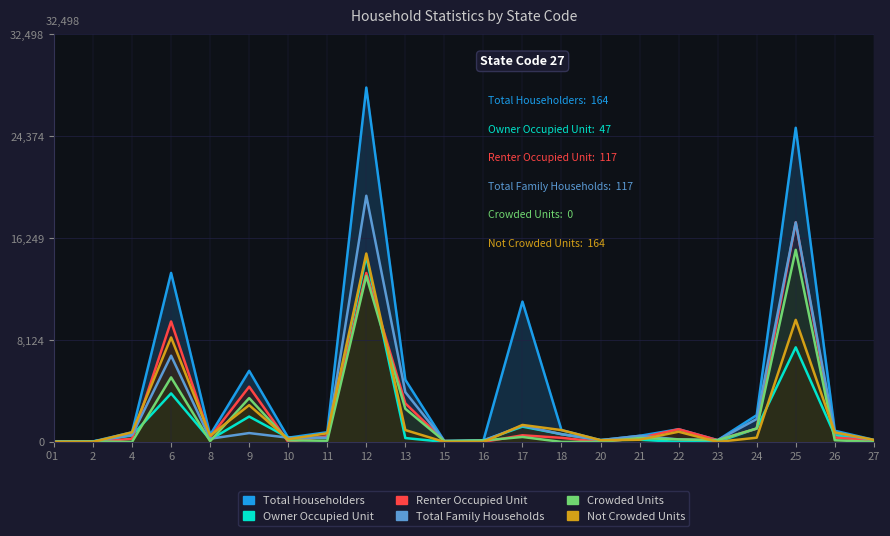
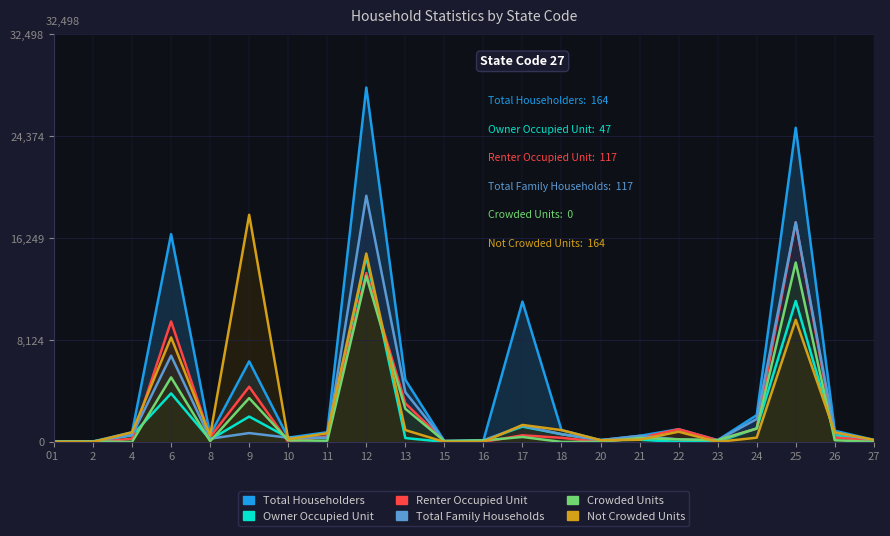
  {
    "Total Householders": {
-     "6": "13,500",
-     "9": "5,700",
+     "6": "16,600",
+     "9": "6,400",
      "12": "28,300",
      "13": "5,000",
      "17": "11,200",
      "24": "2,100",
      "25": "25,100"
    },
    "Owner Occupied Unit": {
      "6": "3,900",
      "9": "2,000",
      "12": "14,800",
      "13": "300",
-     "25": "7,500"
+     "25": "11,200"
    },
    "Renter Occupied Unit": {
      "4": "200",
      "6": "9,600",
      "9": "4,400",
      "12": "13,500",
      "13": "3,100",
      "18": "300"
    },
    "Total Family Households": {
      "6": "6,900",
      "9": "700",
      "12": "19,600",
      "13": "4,000",
      "24": "1,800"
    },
    "Crowded Units": {
      "4": "0",
      "6": "5,100",
      "9": "3,500",
      "11": "100",
      "12": "13,200",
      "13": "2,600",
      "18": "0",
-     "25": "15,300",
+     "25": "14,300",
      "26": "100"
    },
    "Not Crowded Units": {
      "6": "8,300",
-     "9": "2,900",
+     "9": "18,100",
      "12": "15,000",
      "13": "900",
      "24": "300",
      "25": "9,700"
    }
  }
